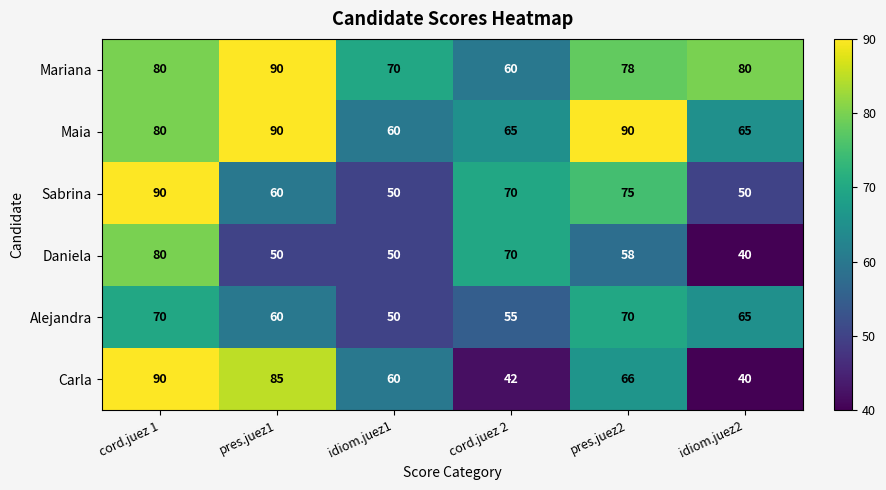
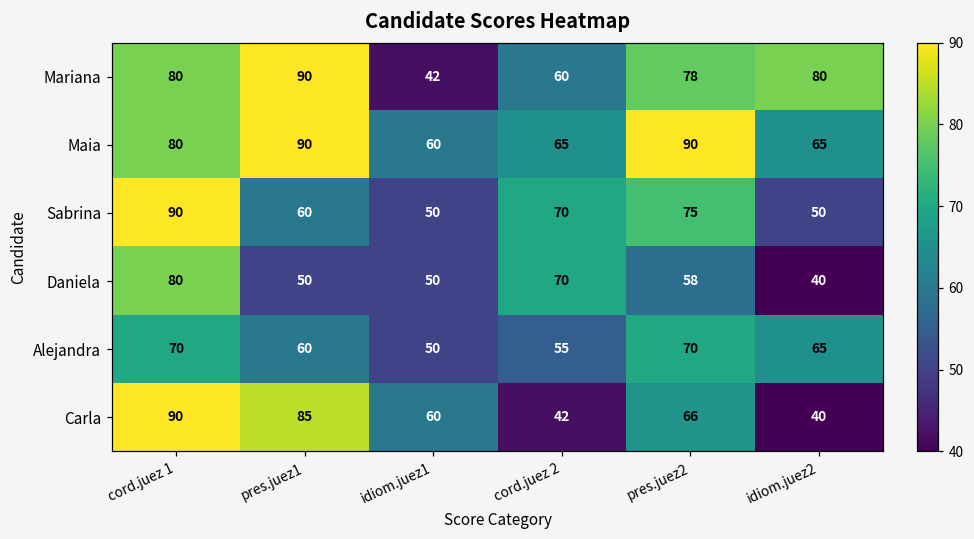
  {
    "Mariana": {
      "cord.juez 1": 80,
      "pres.juez1": 90,
-     "idiom.juez1": 70,
+     "idiom.juez1": 42,
      "cord.juez 2": 60,
      "pres.juez2": 78,
      "idiom.juez2": 80
    },
    "Maia": {
      "cord.juez 1": 80,
      "pres.juez1": 90,
      "idiom.juez1": 60,
      "cord.juez 2": 65,
      "pres.juez2": 90,
      "idiom.juez2": 65
    },
    "Sabrina": {
      "cord.juez 1": 90,
      "pres.juez1": 60,
      "idiom.juez1": 50,
      "cord.juez 2": 70,
      "pres.juez2": 75,
      "idiom.juez2": 50
    },
    "Daniela": {
      "cord.juez 1": 80,
      "pres.juez1": 50,
      "idiom.juez1": 50,
      "cord.juez 2": 70,
      "pres.juez2": 58,
      "idiom.juez2": 40
    },
    "Alejandra": {
      "cord.juez 1": 70,
      "pres.juez1": 60,
      "idiom.juez1": 50,
      "cord.juez 2": 55,
      "pres.juez2": 70,
      "idiom.juez2": 65
    },
    "Carla": {
      "cord.juez 1": 90,
      "pres.juez1": 85,
      "idiom.juez1": 60,
      "cord.juez 2": 42,
      "pres.juez2": 66,
      "idiom.juez2": 40
    }
  }
